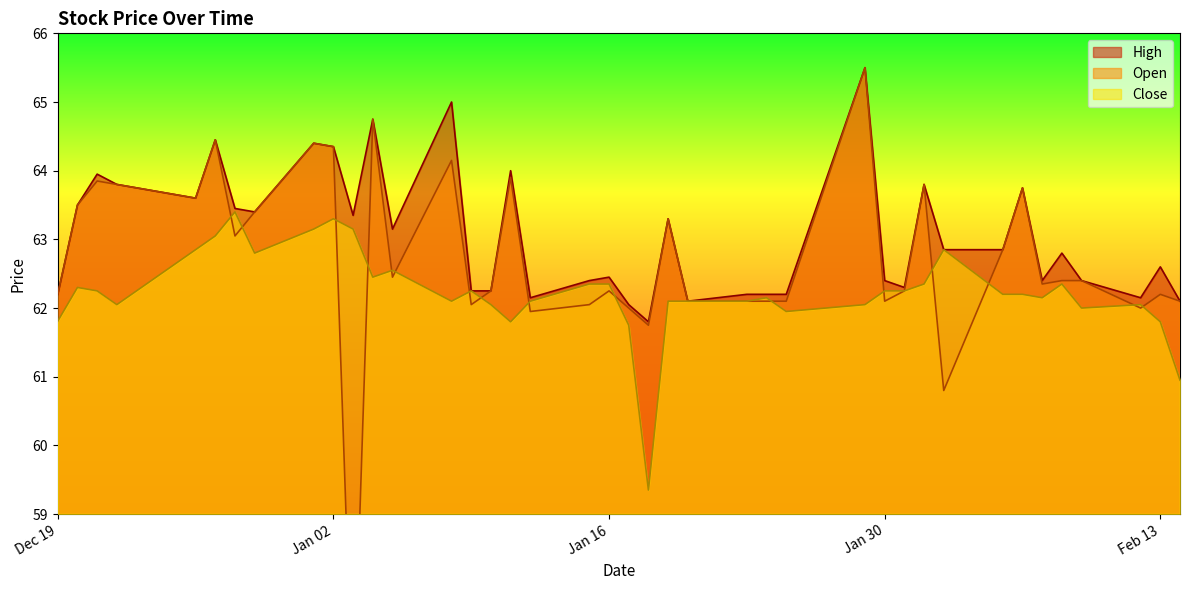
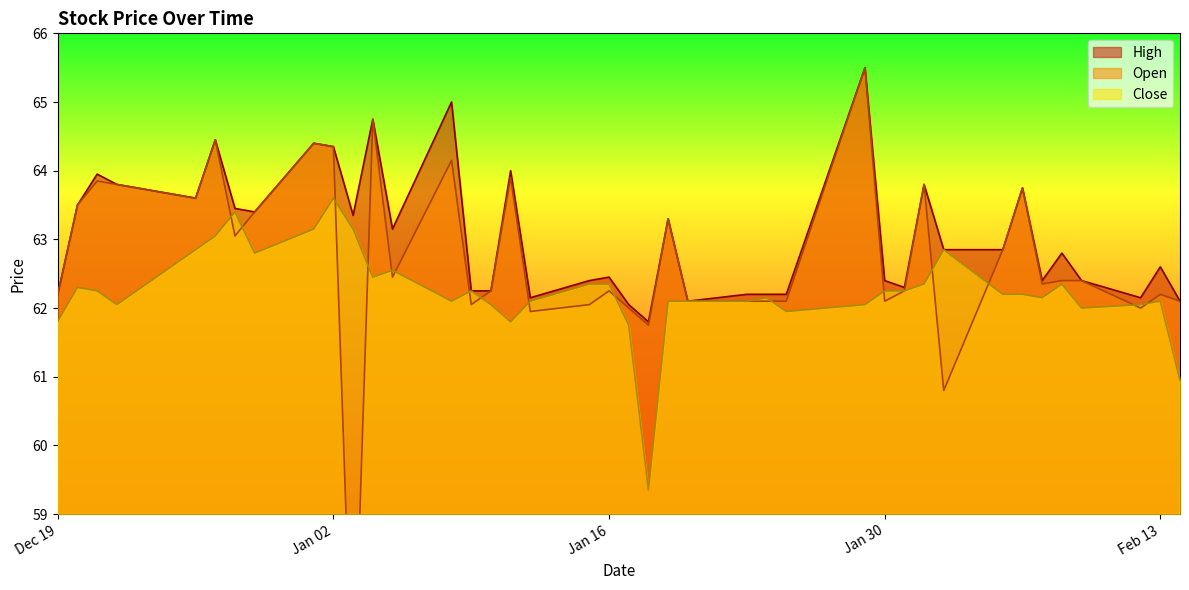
  {
    "Close": {
      "Dec 19": 61.8,
-     "Jan 02": 63.3,
+     "Jan 02": 63.6,
      "Jan 16": 62.4,
      "Jan 30": 62.3,
-     "Feb 13": 61.8
+     "Feb 13": 62.1
    }
  }
